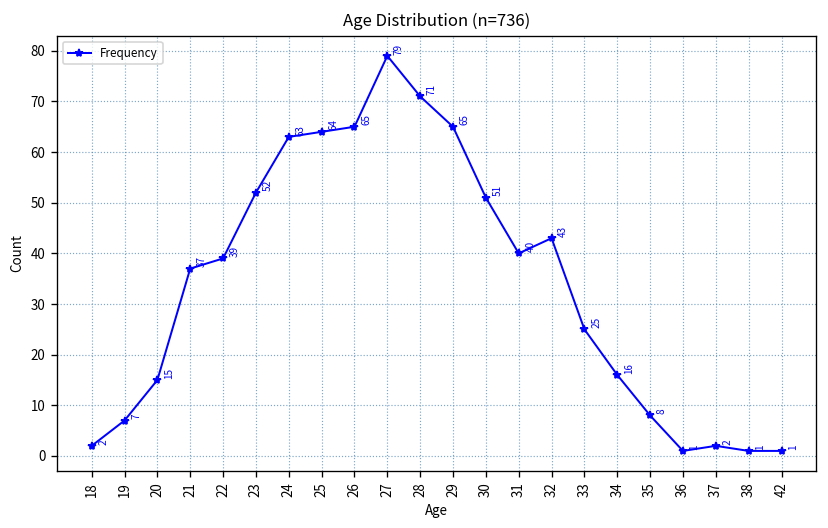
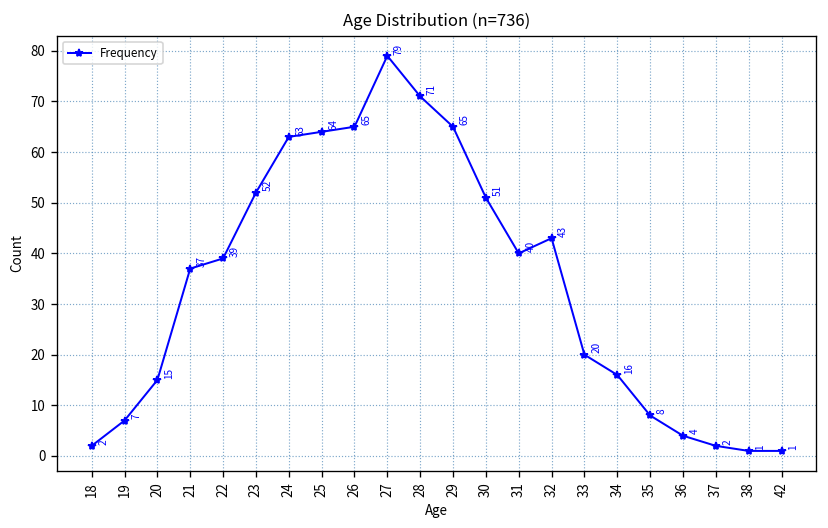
  {
    "18": 2,
    "19": 7,
    "20": 15,
    "21": 37,
    "22": 39,
    "23": 52,
    "24": 63,
    "25": 64,
    "26": 65,
    "27": 79,
    "28": 71,
    "29": 65,
    "30": 51,
    "31": 40,
    "32": 43,
-   "33": 25,
+   "33": 20,
    "34": 16,
    "35": 8,
-   "36": 1,
+   "36": 4,
    "37": 2,
    "38": 1,
    "42": 1
  }
